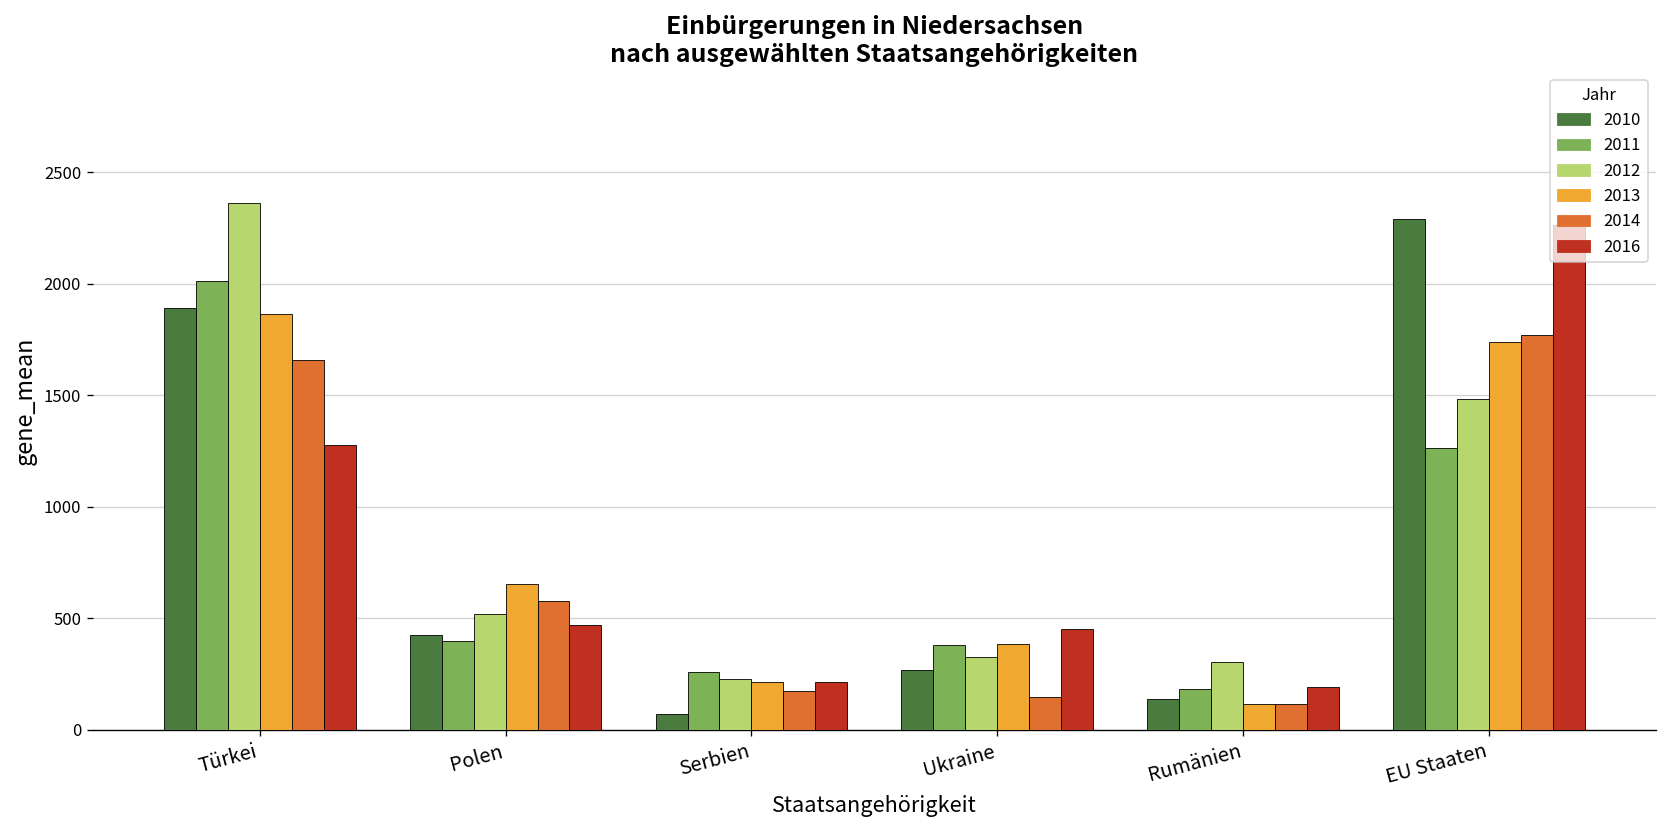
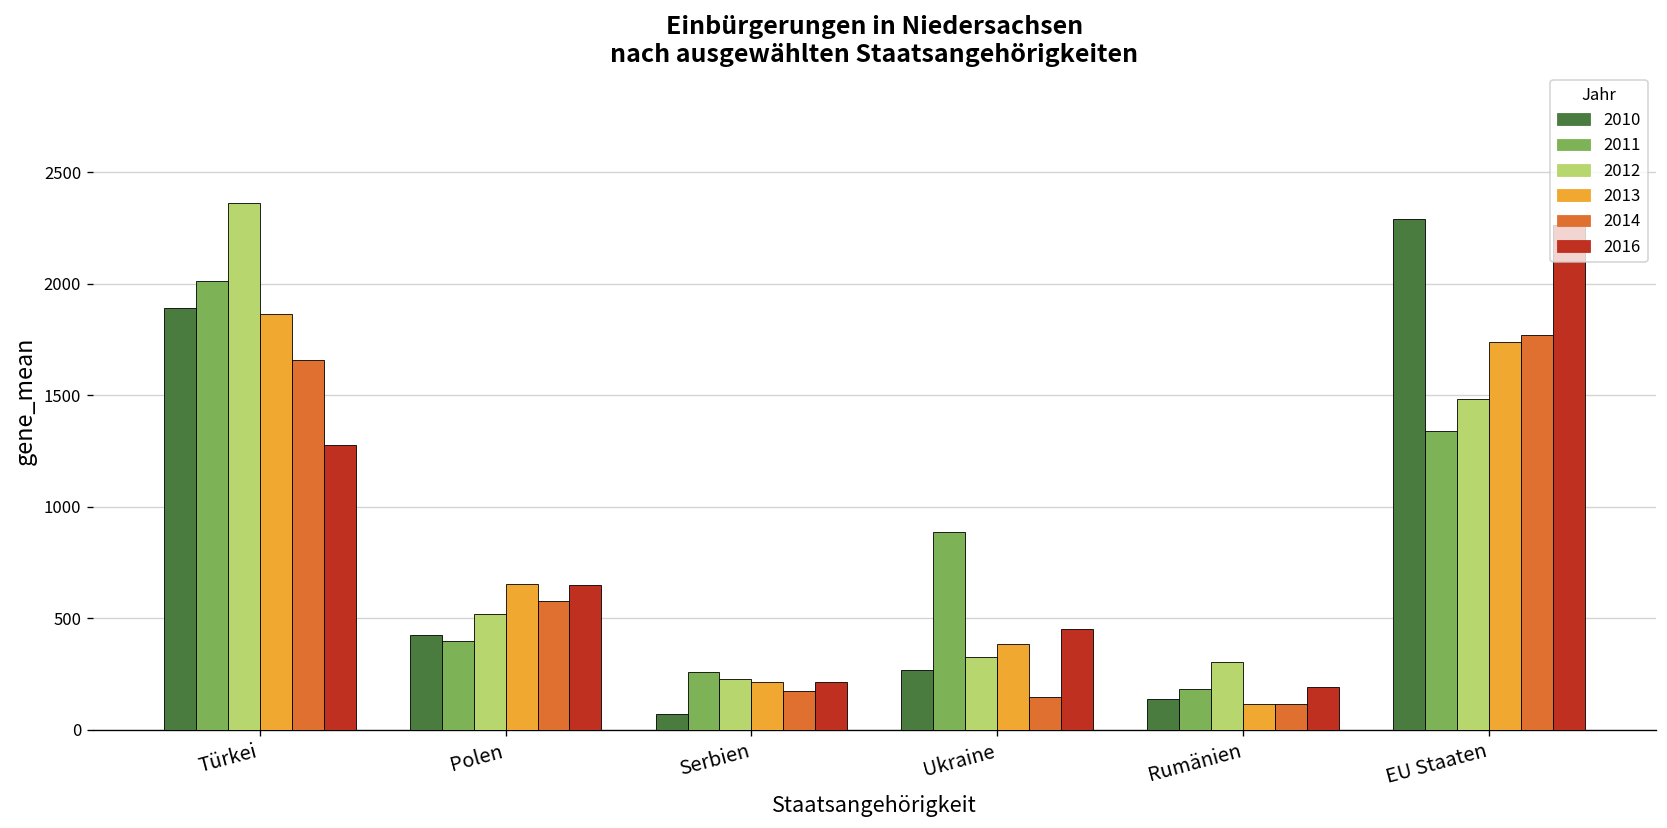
  {
    "2010": {
      "Türkei": 1890,
      "Polen": 420,
      "Serbien": 70,
      "Ukraine": 270,
      "Rumänien": 140,
      "EU Staaten": 2290
    },
    "2011": {
      "Türkei": 2010,
      "Polen": 400,
      "Serbien": 260,
-     "Ukraine": 380,
+     "Ukraine": 890,
      "Rumänien": 180,
-     "EU Staaten": 1260
+     "EU Staaten": 1340
    },
    "2012": {
      "Türkei": 2360,
      "Polen": 520,
      "Serbien": 230,
      "Ukraine": 330,
      "Rumänien": 300,
      "EU Staaten": 1480
    },
    "2016": {
      "Türkei": 1280,
-     "Polen": 470,
+     "Polen": 650,
      "Serbien": 210,
      "Ukraine": 450,
      "Rumänien": 190
    }
  }
